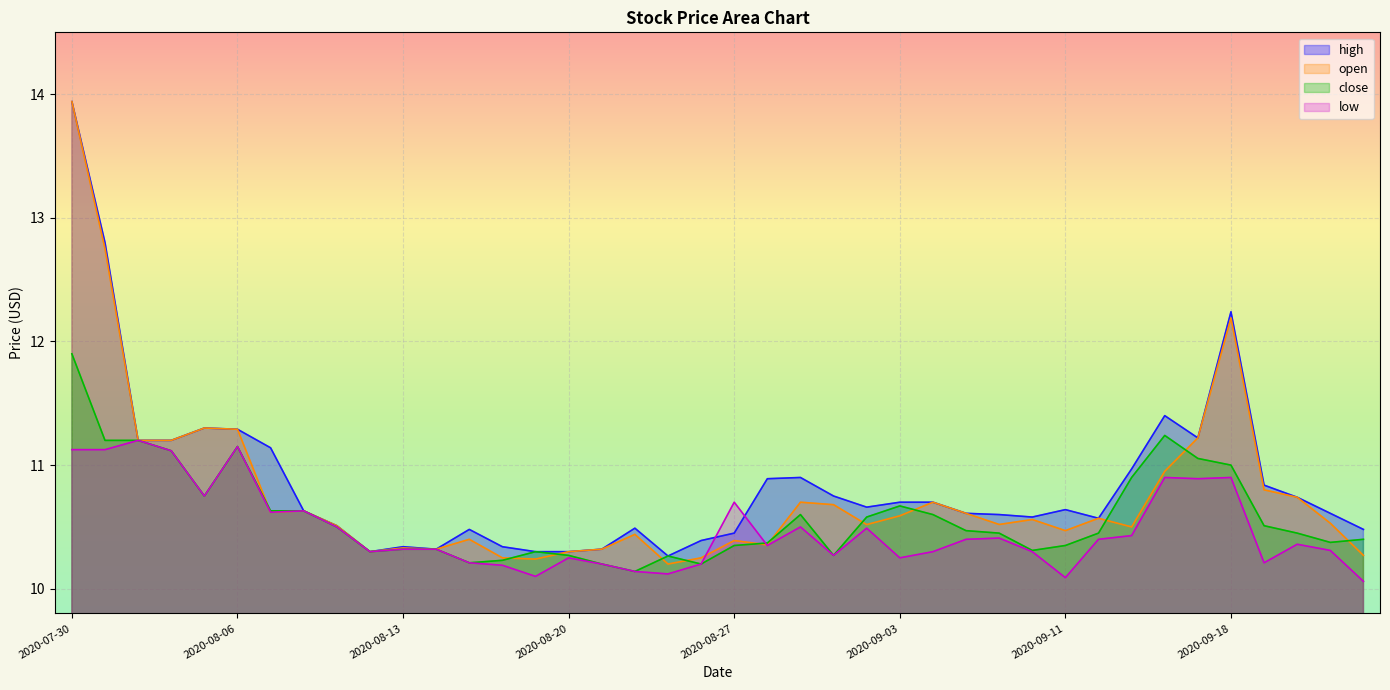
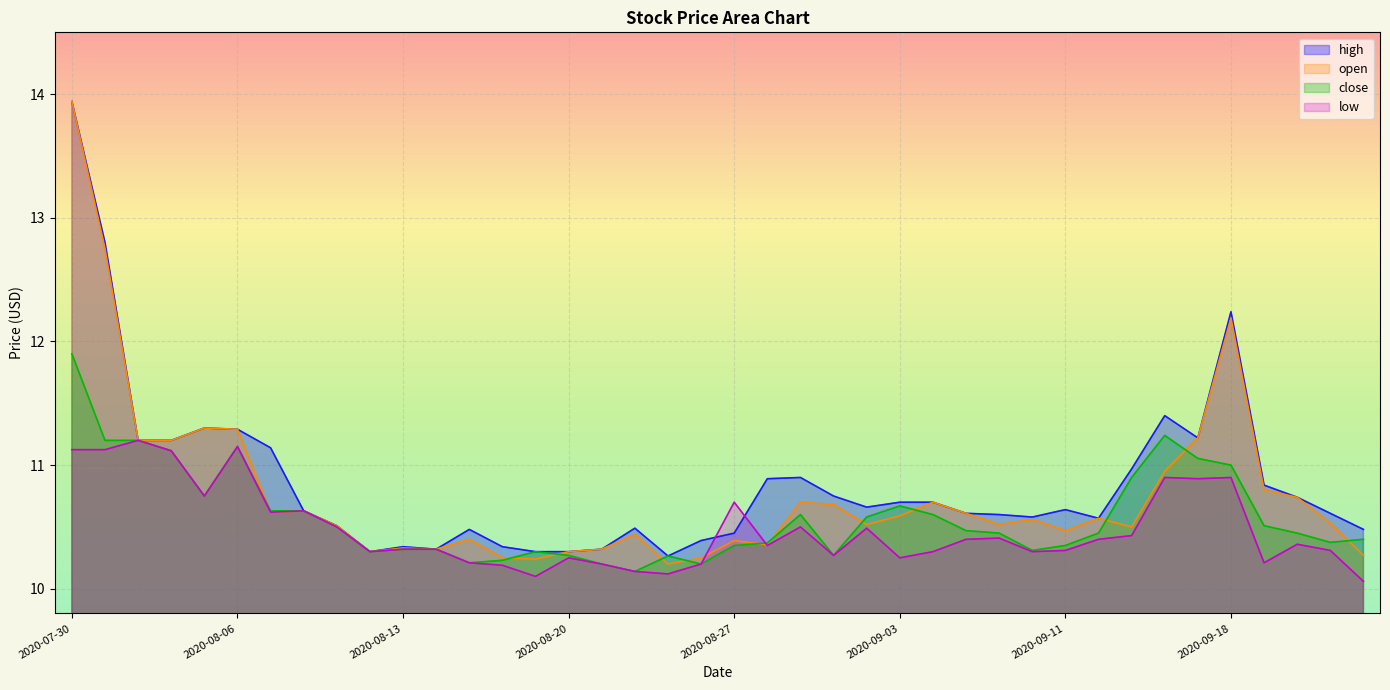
  {
    "high": {
      "2020-08-27": 10.45,
      "2020-09-03": 10.70,
      "2020-09-11": 10.64,
      "2020-09-18": 12.24
    },
    "open": {
      "2020-08-27": 10.39,
      "2020-09-03": 10.59,
      "2020-09-11": 10.47,
      "2020-09-18": 12.19
    },
    "close": {
      "2020-07-30": 11.90,
      "2020-08-27": 10.35,
      "2020-09-03": 10.67,
      "2020-09-11": 10.35,
      "2020-09-18": 11.00
    },
    "low": {
      "2020-07-30": 11.13,
      "2020-08-27": 10.70,
      "2020-09-03": 10.25,
-     "2020-09-11": 10.09,
+     "2020-09-11": 10.31,
      "2020-09-18": 10.90
    }
  }
